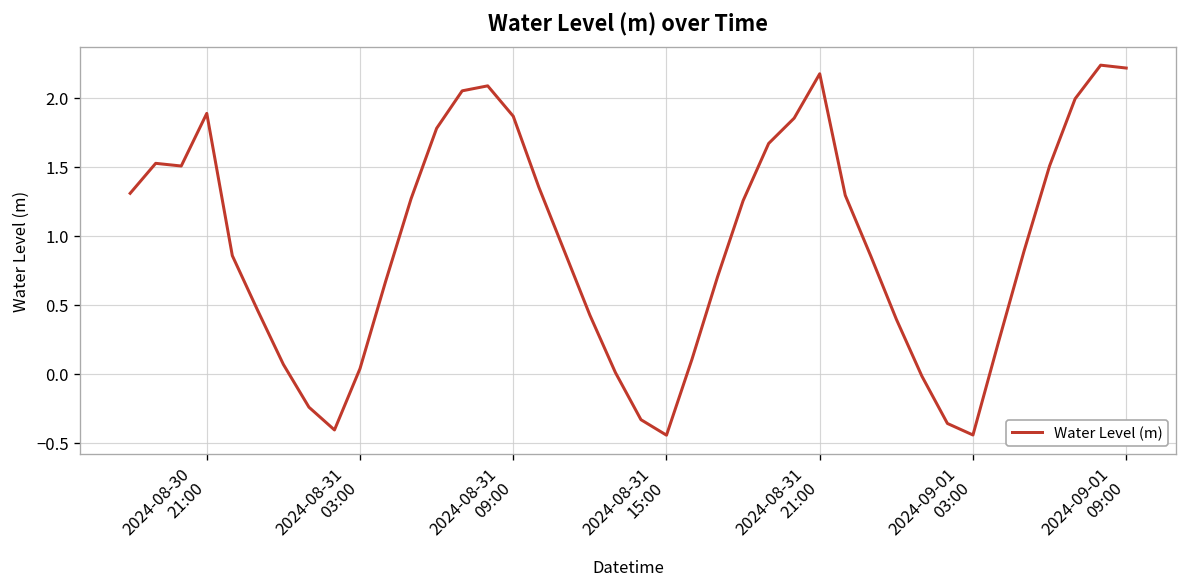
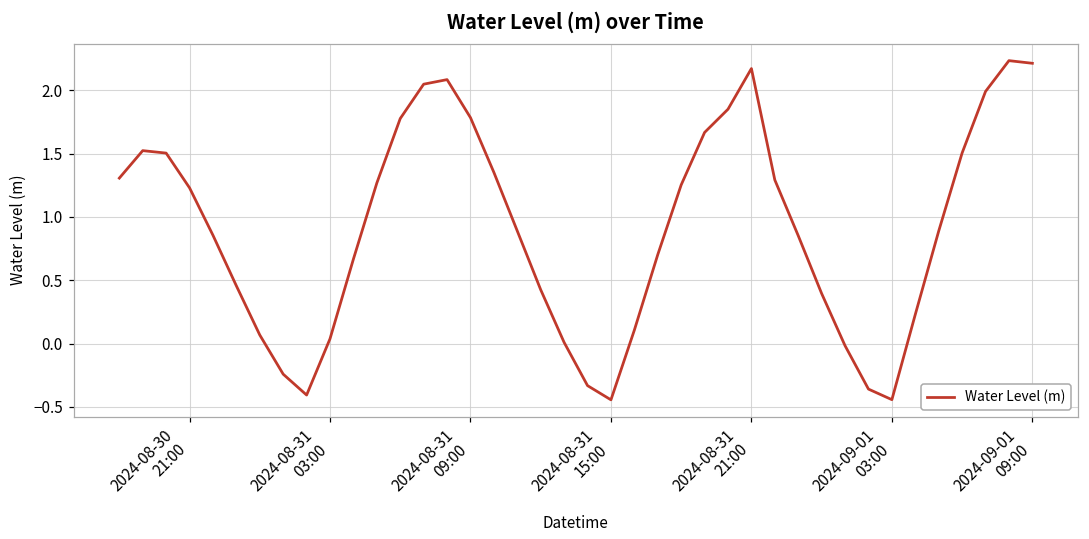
  {
-   "2024-08-30 21:00": 1.89,
+   "2024-08-30 21:00": 1.23,
    "2024-08-31 03:00": 0.04,
-   "2024-08-31 09:00": 1.86,
+   "2024-08-31 09:00": 1.78,
    "2024-08-31 15:00": -0.44,
    "2024-08-31 21:00": 2.17,
    "2024-09-01 03:00": -0.44,
    "2024-09-01 09:00": 2.21
  }
